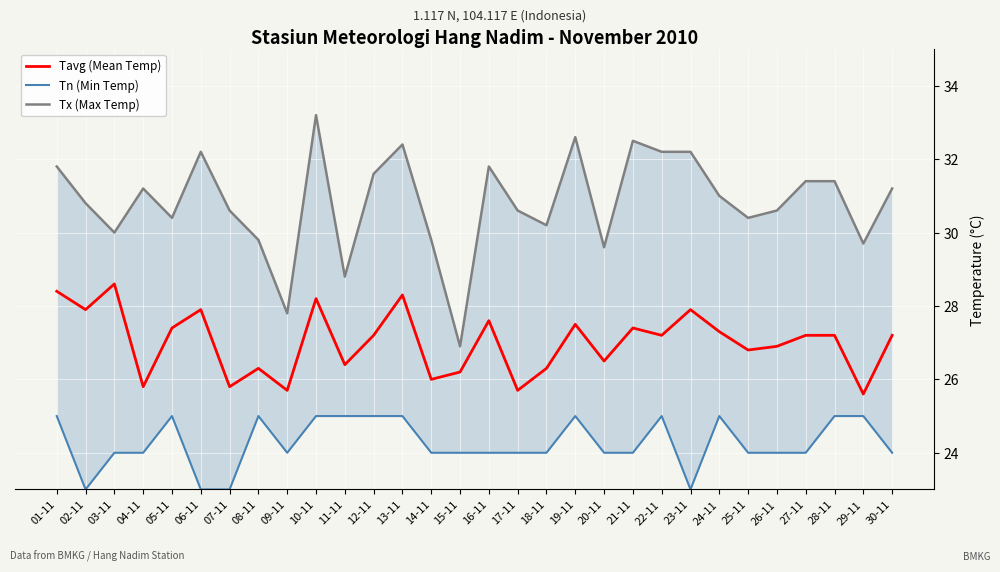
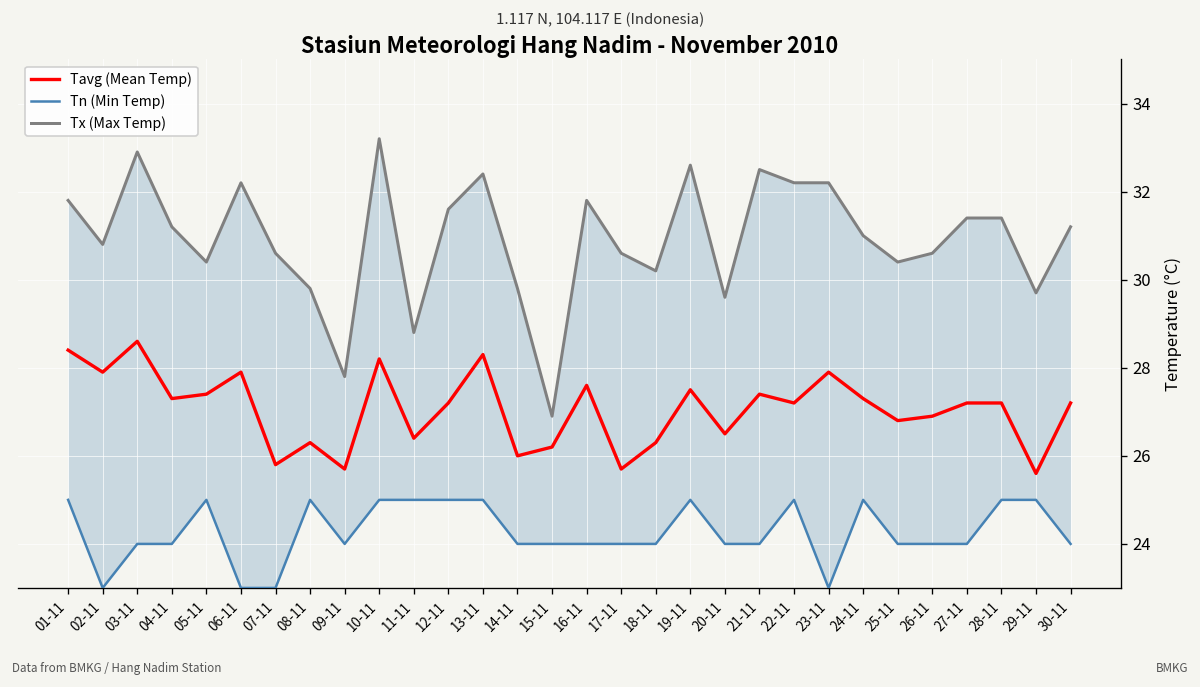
  {
    "Tavg (Mean Temp)": {
      "01-11": 28.4,
      "02-11": 27.9,
      "03-11": 28.6,
-     "04-11": 25.8,
+     "04-11": 27.3,
      "05-11": 27.4,
      "06-11": 27.9,
      "07-11": 25.8,
      "08-11": 26.3,
      "09-11": 25.7,
      "10-11": 28.2,
      "11-11": 26.4,
      "12-11": 27.2,
      "13-11": 28.3,
      "14-11": 26.0,
      "15-11": 26.2,
      "16-11": 27.6,
      "17-11": 25.7,
      "18-11": 26.3,
      "19-11": 27.5,
      "20-11": 26.5,
      "21-11": 27.4,
      "22-11": 27.2,
      "23-11": 27.9,
      "24-11": 27.3,
      "25-11": 26.8,
      "26-11": 26.9,
      "27-11": 27.2,
      "28-11": 27.2,
      "29-11": 25.6,
      "30-11": 27.2
    },
    "Tn (Min Temp)": {
      "01-11": 25.0,
      "02-11": 23.0,
      "03-11": 24.0,
      "04-11": 24.0,
      "05-11": 25.0,
      "06-11": 23.0,
      "07-11": 23.0,
      "08-11": 25.0,
      "09-11": 24.0,
      "10-11": 25.0,
      "11-11": 25.0,
      "12-11": 25.0,
      "13-11": 25.0,
      "14-11": 24.0,
      "15-11": 24.0,
      "16-11": 24.0,
      "17-11": 24.0,
      "18-11": 24.0,
      "19-11": 25.0,
      "20-11": 24.0,
      "21-11": 24.0,
      "22-11": 25.0,
      "23-11": 23.0,
      "24-11": 25.0,
      "25-11": 24.0,
      "26-11": 24.0,
      "27-11": 24.0,
      "28-11": 25.0,
      "29-11": 25.0,
      "30-11": 24.0
    },
    "Tx (Max Temp)": {
      "01-11": 31.8,
      "02-11": 30.8,
-     "03-11": 30.0,
+     "03-11": 32.9,
      "04-11": 31.2,
      "05-11": 30.4,
      "06-11": 32.2,
      "07-11": 30.6,
      "08-11": 29.8,
      "09-11": 27.8,
      "10-11": 33.2,
      "11-11": 28.8,
      "12-11": 31.6,
      "13-11": 32.4,
      "14-11": 29.8,
      "15-11": 26.9,
      "16-11": 31.8,
      "17-11": 30.6,
      "18-11": 30.2,
      "19-11": 32.6,
      "20-11": 29.6,
      "21-11": 32.5,
      "22-11": 32.2,
      "23-11": 32.2,
      "24-11": 31.0,
      "25-11": 30.4,
      "26-11": 30.6,
      "27-11": 31.4,
      "28-11": 31.4,
      "29-11": 29.7,
      "30-11": 31.2
    }
  }
